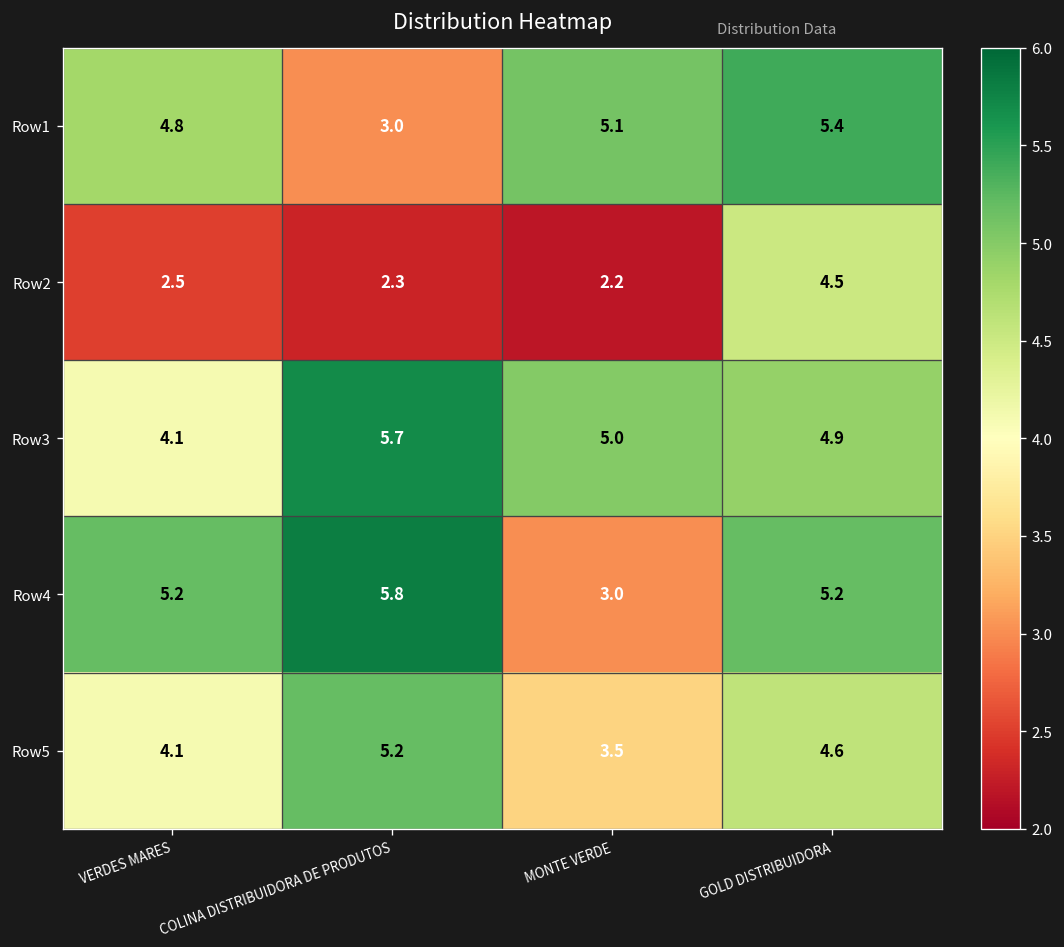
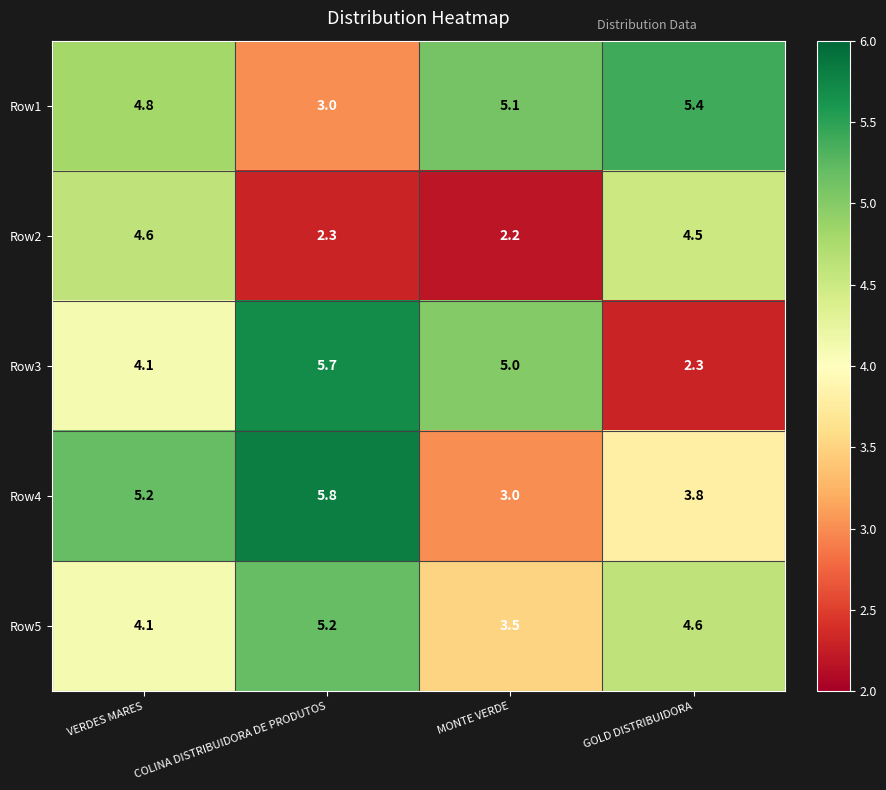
  {
    "Row1": {
      "VERDES MARES": 4.8,
      "COLINA DISTRIBUIDORA DE PRODUTOS": 3.0,
      "MONTE VERDE": 5.1,
      "GOLD DISTRIBUIDORA": 5.4
    },
    "Row2": {
-     "VERDES MARES": 2.5,
+     "VERDES MARES": 4.6,
      "COLINA DISTRIBUIDORA DE PRODUTOS": 2.3,
      "MONTE VERDE": 2.2,
      "GOLD DISTRIBUIDORA": 4.5
    },
    "Row3": {
      "VERDES MARES": 4.1,
      "COLINA DISTRIBUIDORA DE PRODUTOS": 5.7,
      "MONTE VERDE": 5.0,
-     "GOLD DISTRIBUIDORA": 4.9
+     "GOLD DISTRIBUIDORA": 2.3
    },
    "Row4": {
      "VERDES MARES": 5.2,
      "COLINA DISTRIBUIDORA DE PRODUTOS": 5.8,
      "MONTE VERDE": 3.0,
-     "GOLD DISTRIBUIDORA": 5.2
+     "GOLD DISTRIBUIDORA": 3.8
    },
    "Row5": {
      "VERDES MARES": 4.1,
      "COLINA DISTRIBUIDORA DE PRODUTOS": 5.2,
      "MONTE VERDE": 3.5,
      "GOLD DISTRIBUIDORA": 4.6
    }
  }
